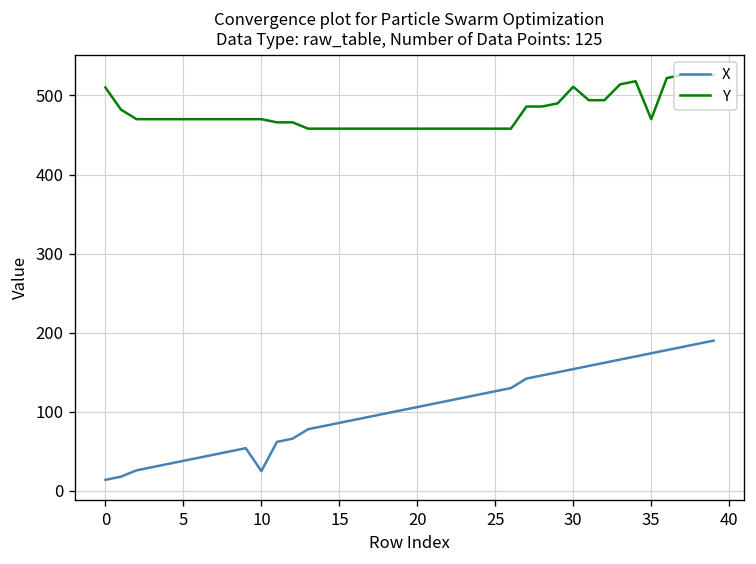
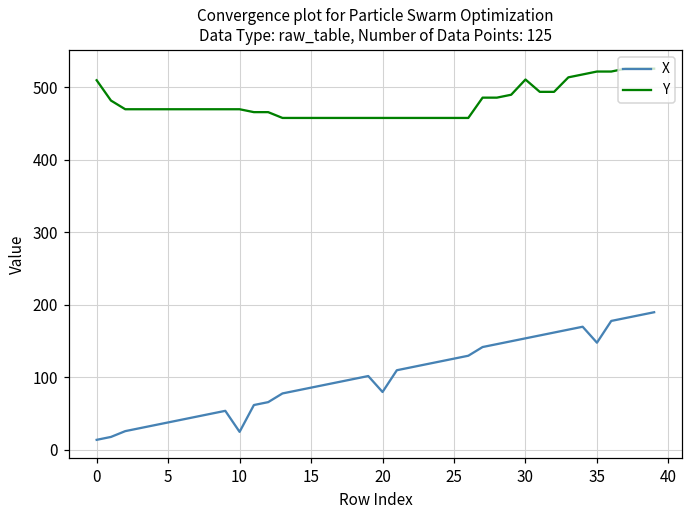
  {
    "X": {
      "0": 10,
      "5": 40,
      "10": 30,
      "15": 90,
-     "20": 110,
+     "20": 80,
      "25": 130,
      "30": 150,
-     "35": 170
+     "35": 150
    },
    "Y": {
      "0": 510,
      "5": 470,
      "10": 470,
      "15": 460,
      "20": 460,
      "25": 460,
      "30": 510,
-     "35": 470
+     "35": 520
    }
  }
